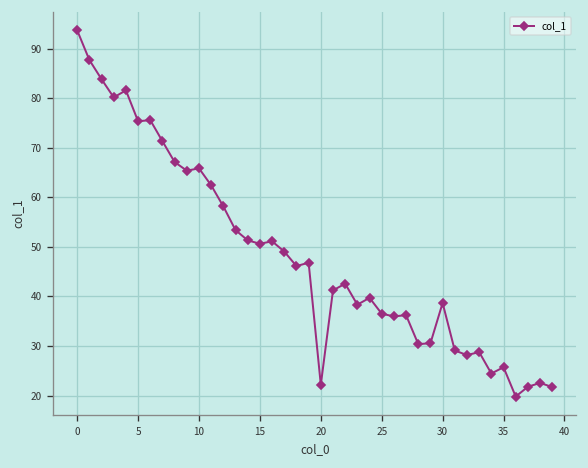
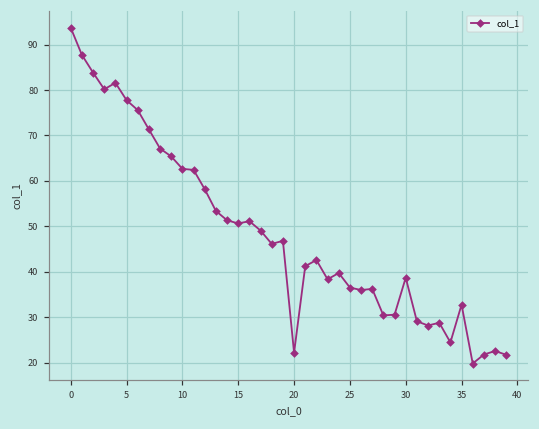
  {
    "0": 94,
-   "5": 75,
-   "10": 66,
+   "5": 78,
+   "10": 63,
    "15": 51,
    "20": 22,
    "25": 37,
    "30": 39,
-   "35": 26
+   "35": 33
  }
